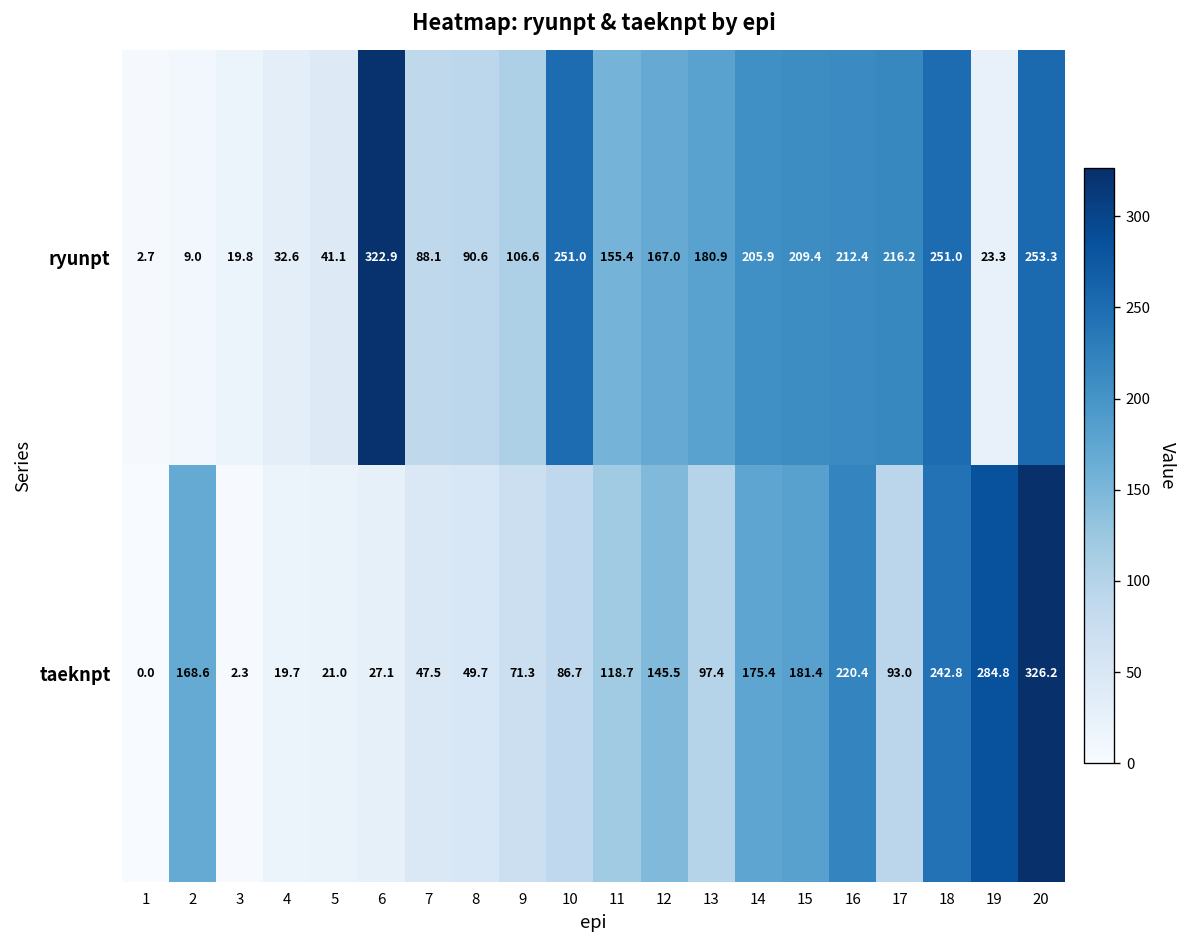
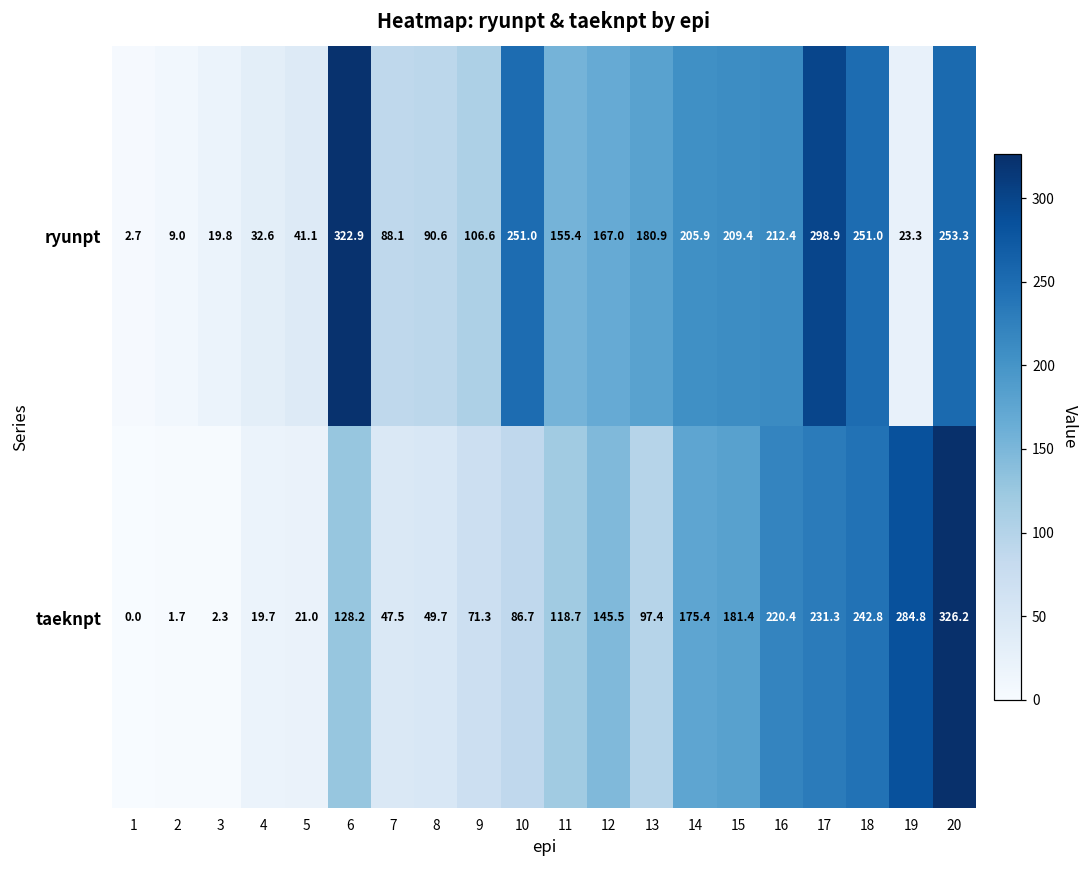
  {
    "ryunpt": {
      "1": 2.7,
      "2": 9.0,
      "3": 19.8,
      "4": 32.6,
      "5": 41.1,
      "6": 322.9,
      "7": 88.1,
      "8": 90.6,
      "9": 106.6,
      "10": 251.0,
      "11": 155.4,
      "12": 167.0,
      "13": 180.9,
      "14": 205.9,
      "15": 209.4,
      "16": 212.4,
-     "17": 216.2,
+     "17": 298.9,
      "18": 251.0,
      "19": 23.3,
      "20": 253.3
    },
    "taeknpt": {
      "1": 0.0,
-     "2": 168.6,
+     "2": 1.7,
      "3": 2.3,
      "4": 19.7,
      "5": 21.0,
-     "6": 27.1,
+     "6": 128.2,
      "7": 47.5,
      "8": 49.7,
      "9": 71.3,
      "10": 86.7,
      "11": 118.7,
      "12": 145.5,
      "13": 97.4,
      "14": 175.4,
      "15": 181.4,
      "16": 220.4,
-     "17": 93.0,
+     "17": 231.3,
      "18": 242.8,
      "19": 284.8,
      "20": 326.2
    }
  }
